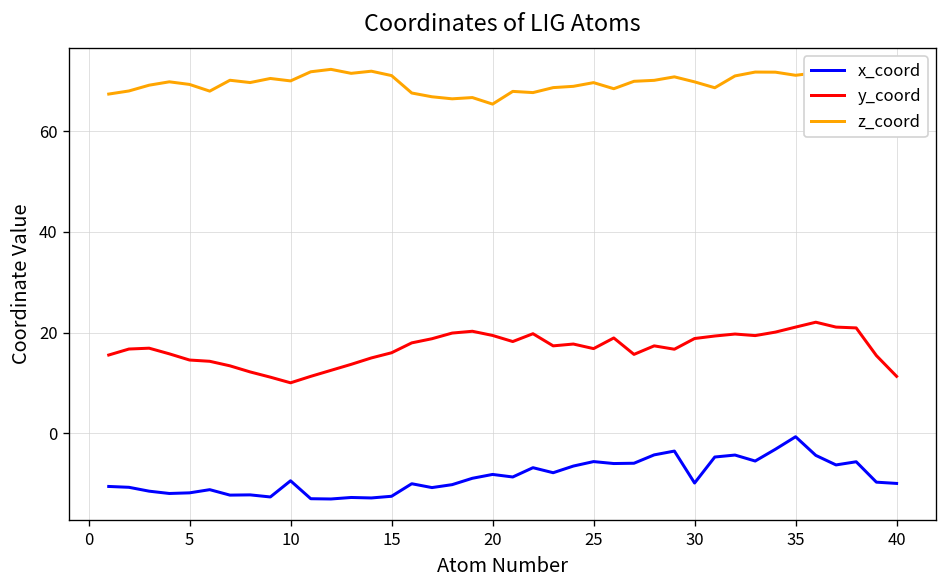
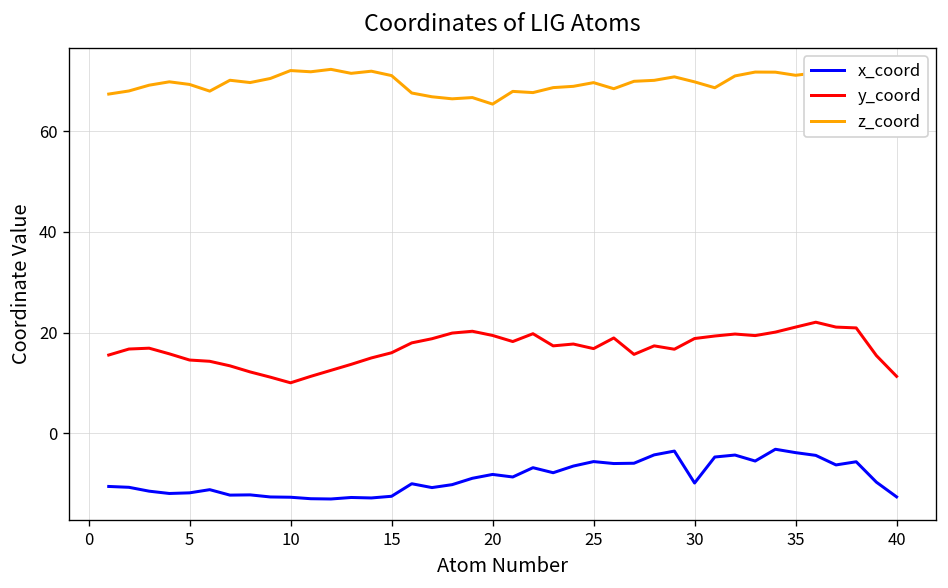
  {
    "x_coord": {
      "5": -12,
-     "10": -9,
+     "10": -13,
      "15": -13,
      "20": -8,
      "25": -6,
      "30": -10,
-     "35": -1,
-     "40": -10
+     "35": -4,
+     "40": -13
    },
    "y_coord": {
      "5": 15,
      "10": 10,
      "15": 16,
      "20": 19,
      "25": 17,
      "30": 19,
      "35": 21,
      "40": 11
    },
    "z_coord": {
      "5": 69,
-     "10": 70,
+     "10": 72,
      "15": 71,
      "20": 65,
      "25": 70,
      "30": 70,
      "35": 71
    }
  }
